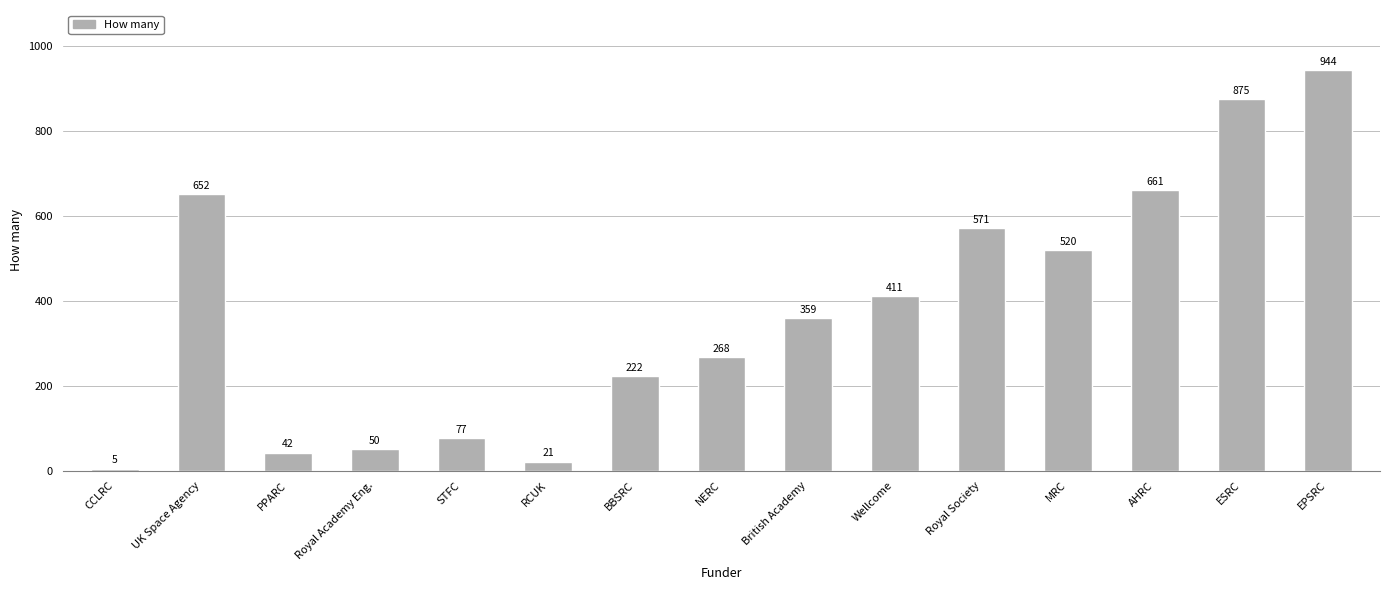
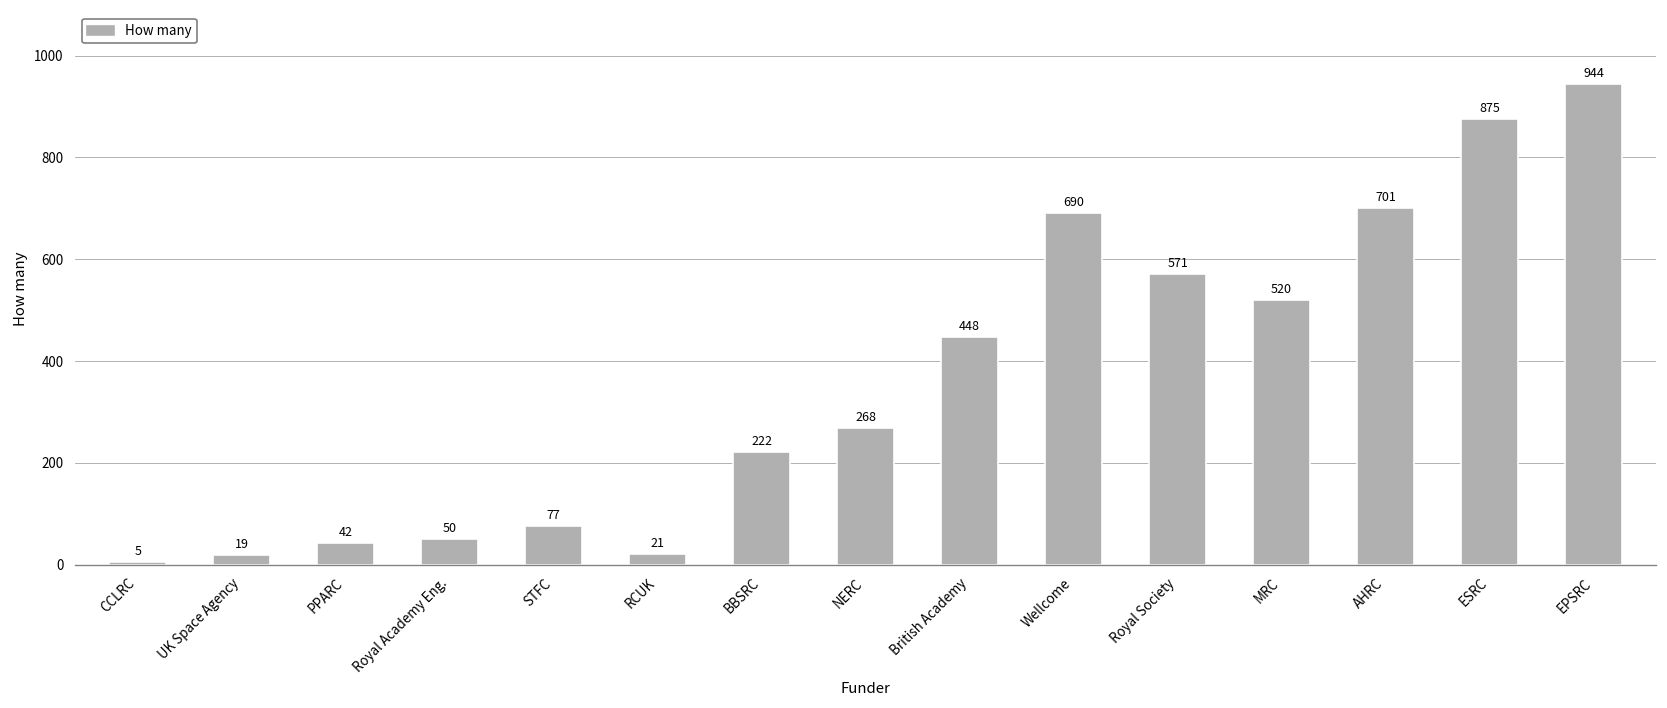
  {
    "CCLRC": 5,
-   "UK Space Agency": 652,
+   "UK Space Agency": 19,
    "PPARC": 42,
    "Royal Academy Eng.": 50,
    "STFC": 77,
    "RCUK": 21,
    "BBSRC": 222,
    "NERC": 268,
-   "British Academy": 359,
-   "Wellcome": 411,
+   "British Academy": 448,
+   "Wellcome": 690,
    "Royal Society": 571,
    "MRC": 520,
-   "AHRC": 661,
+   "AHRC": 701,
    "ESRC": 875,
    "EPSRC": 944
  }
